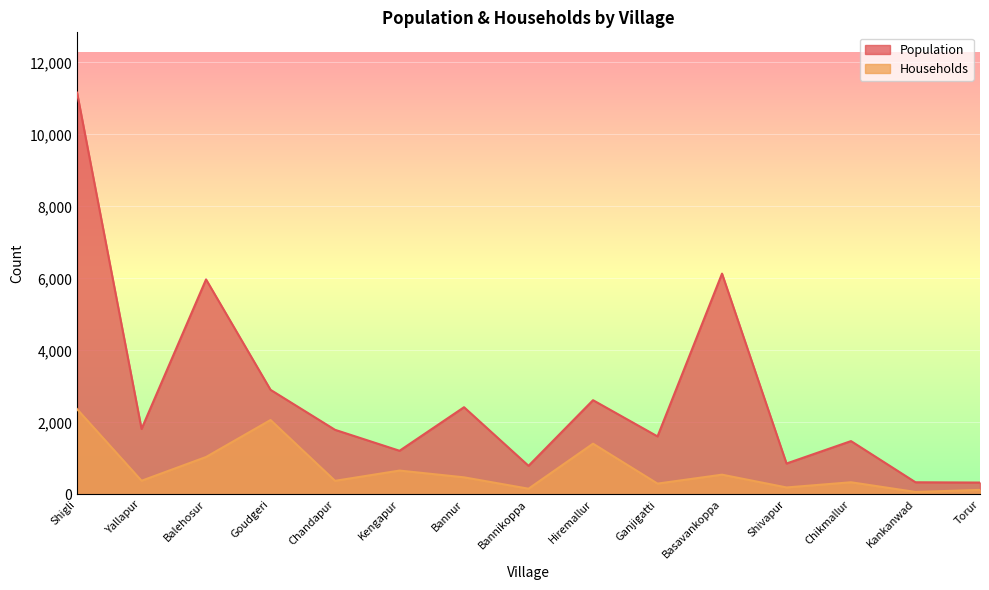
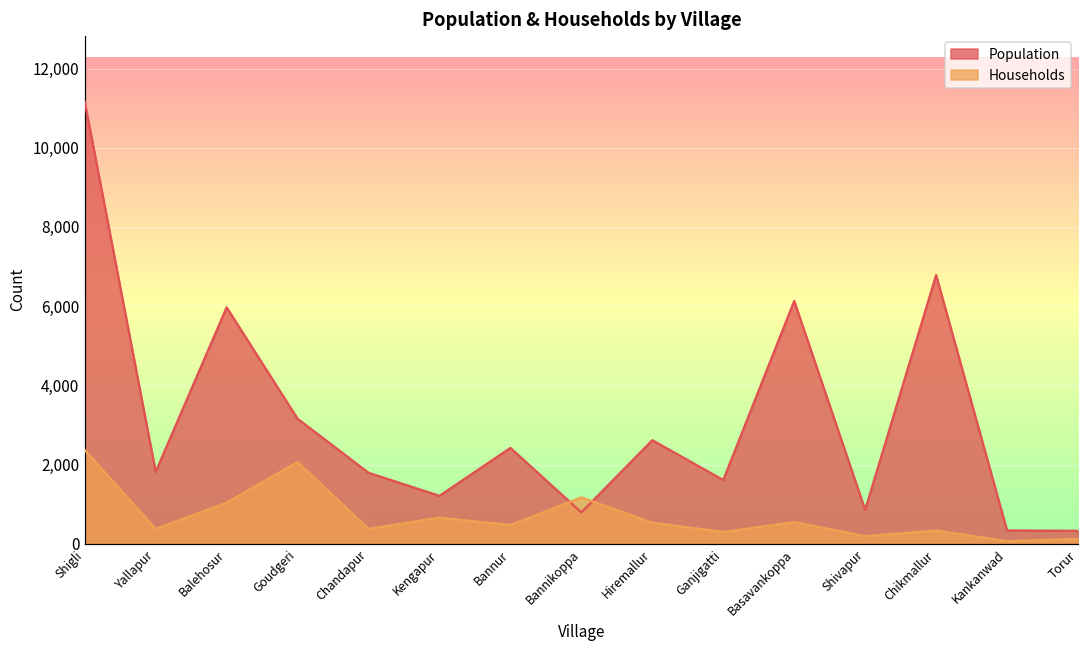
  {
    "Population": {
      "Shigli": "11,200",
      "Yallapur": "1,800",
      "Balehosur": "6,000",
-     "Goudgeri": "2,900",
+     "Goudgeri": "3,200",
      "Chandapur": "1,800",
      "Kengapur": "1,200",
      "Bannur": "2,400",
      "Bannikoppa": "800",
      "Hiremallur": "2,600",
      "Ganjigatti": "1,600",
      "Basavankoppa": "6,100",
      "Shivapur": "900",
-     "Chikmallur": "1,500",
+     "Chikmallur": "6,800",
      "Kankanwad": "300",
      "Torur": "300"
    },
    "Households": {
      "Shigli": "2,400",
      "Yallapur": "400",
      "Balehosur": "1,000",
      "Goudgeri": "2,100",
      "Chandapur": "400",
      "Kengapur": "700",
      "Bannur": "500",
-     "Bannikoppa": "200",
-     "Hiremallur": "1,400",
+     "Bannikoppa": "1,200",
+     "Hiremallur": "500",
      "Ganjigatti": "300",
      "Basavankoppa": "500",
      "Shivapur": "200",
      "Chikmallur": "300",
      "Kankanwad": "100",
      "Torur": "100"
    }
  }
